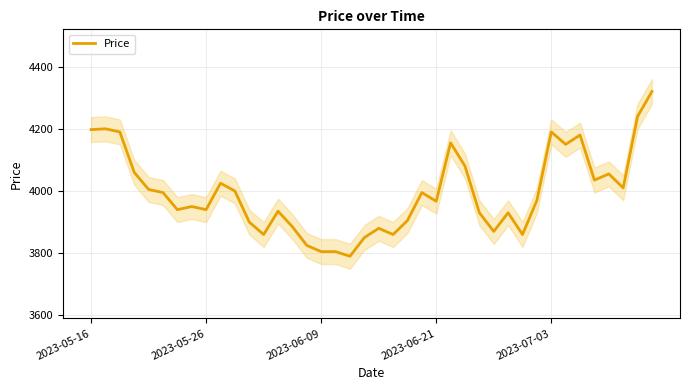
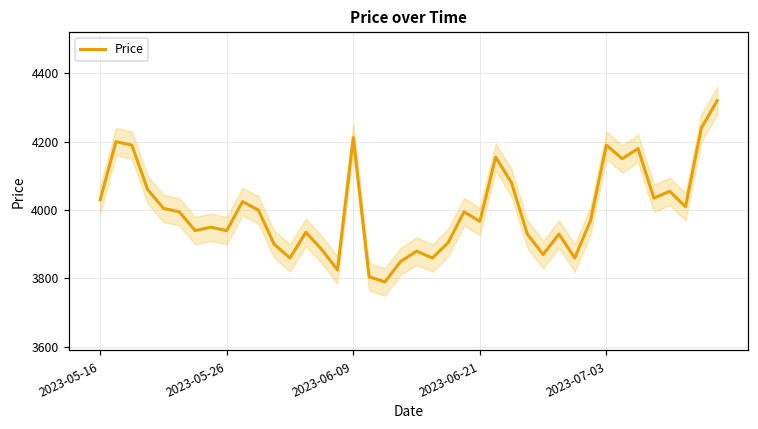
  {
    "Price": {
-     "2023-05-16": 4200,
+     "2023-05-16": 4030,
      "2023-05-26": 3940,
-     "2023-06-09": 3810,
+     "2023-06-09": 4210,
      "2023-06-21": 3970,
      "2023-07-03": 4190
    }
  }
